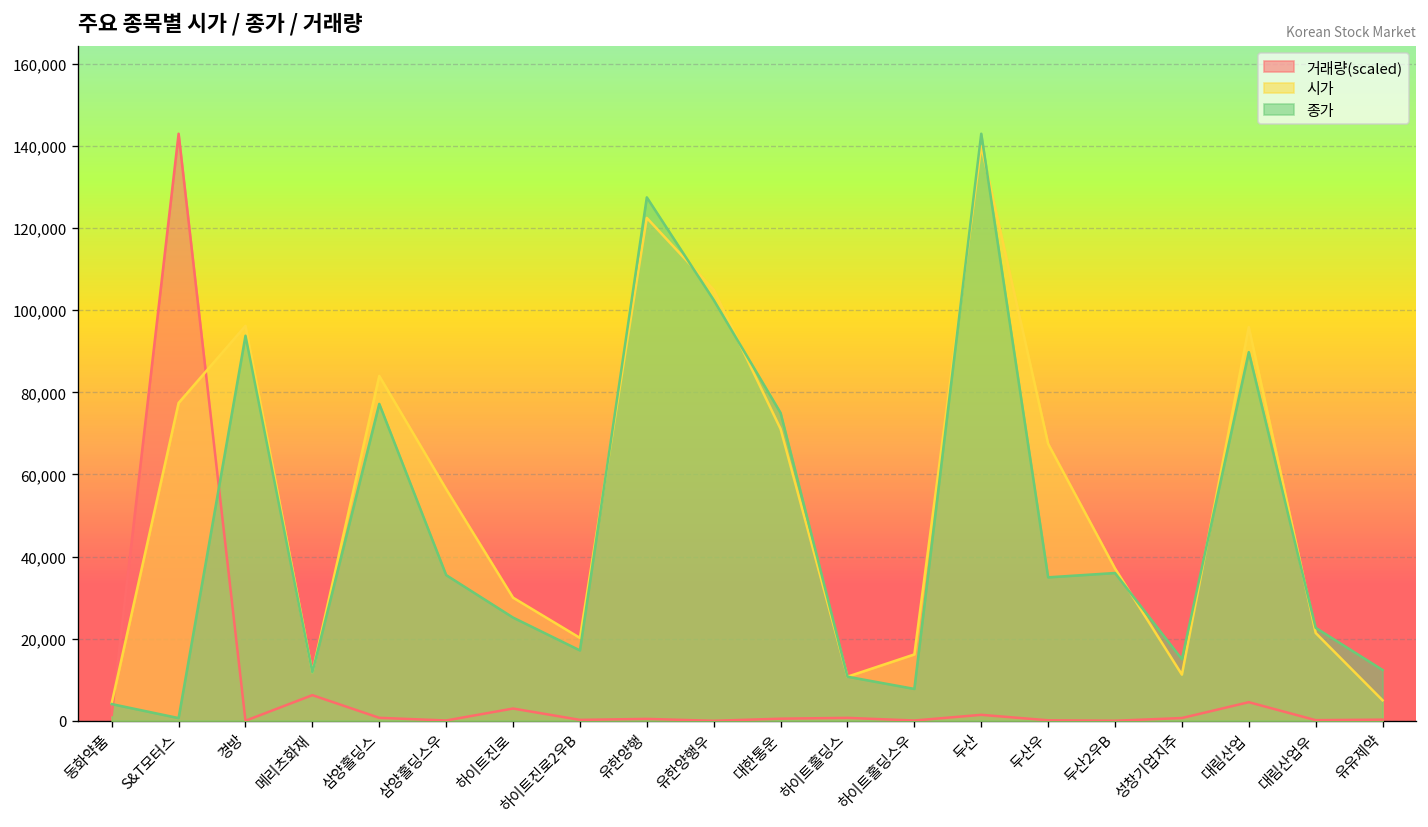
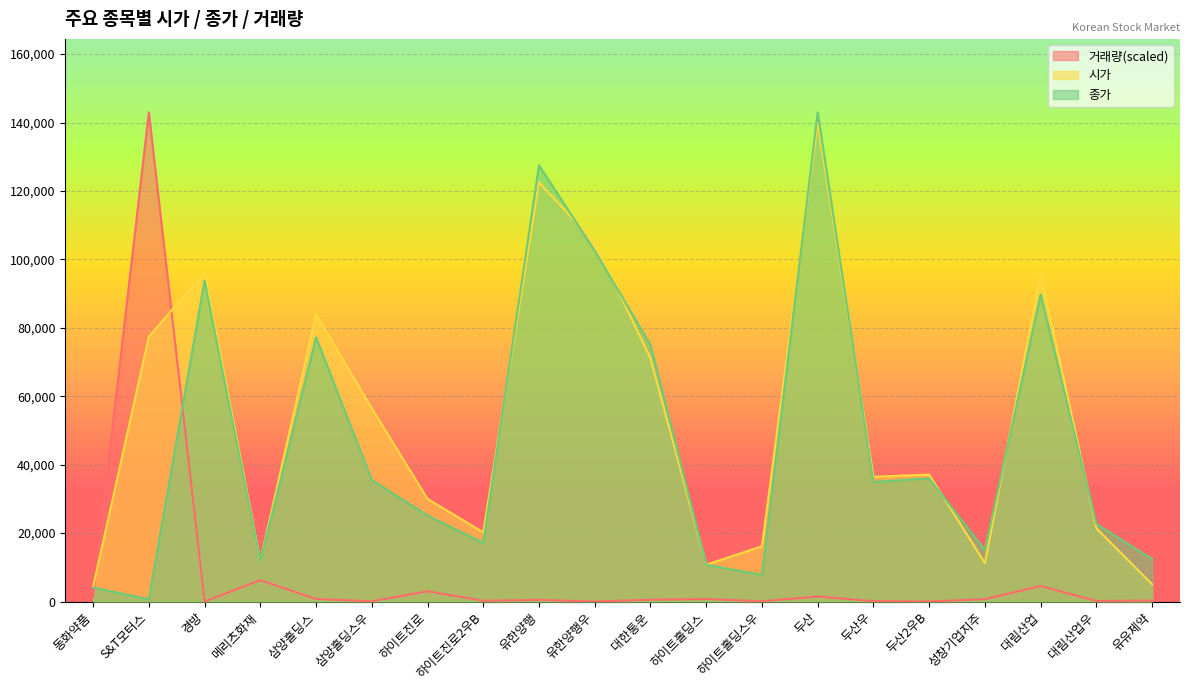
  {
    "거래량(scaled)": {
      "동화약품": "1,000",
      "S&T모터스": "143,000",
      "경방": "0",
      "메리츠화재": "6,000",
      "삼양홀딩스": "1,000",
      "삼양홀딩스우": "0",
      "하이트진로": "3,000",
      "하이트진로2우B": "0",
      "유한양행": "0",
      "유한양행우": "0",
      "대한통운": "1,000",
      "하이트홀딩스": "1,000",
      "하이트홀딩스우": "0",
      "두산": "1,000",
      "두산우": "0",
      "두산2우B": "0",
      "성창기업지주": "1,000",
      "대림산업": "5,000",
      "대림산업우": "0",
      "유유제약": "0"
    },
    "시가": {
      "S&T모터스": "77,000",
      "경방": "96,000",
      "삼양홀딩스": "84,000",
      "삼양홀딩스우": "56,000",
      "하이트진로": "30,000",
      "하이트진로2우B": "20,000",
      "유한양행": "123,000",
      "유한양행우": "105,000",
      "대한통운": "71,000",
      "하이트홀딩스우": "16,000",
      "두산": "140,000",
-     "두산우": "67,000",
+     "두산우": "36,000",
      "두산2우B": "37,000",
      "성창기업지주": "11,000",
      "대림산업": "96,000",
      "대림산업우": "21,000",
      "유유제약": "5,000"
    },
    "종가": {
      "S&T모터스": "1,000",
      "경방": "94,000",
      "삼양홀딩스": "77,000",
      "삼양홀딩스우": "36,000",
      "하이트진로": "25,000",
      "하이트진로2우B": "17,000",
      "유한양행": "128,000",
      "유한양행우": "103,000",
      "대한통운": "75,000",
      "하이트홀딩스우": "8,000",
      "두산": "143,000",
      "두산우": "35,000",
      "두산2우B": "36,000",
      "성창기업지주": "15,000",
      "대림산업": "90,000",
      "대림산업우": "23,000",
      "유유제약": "12,000"
    }
  }
